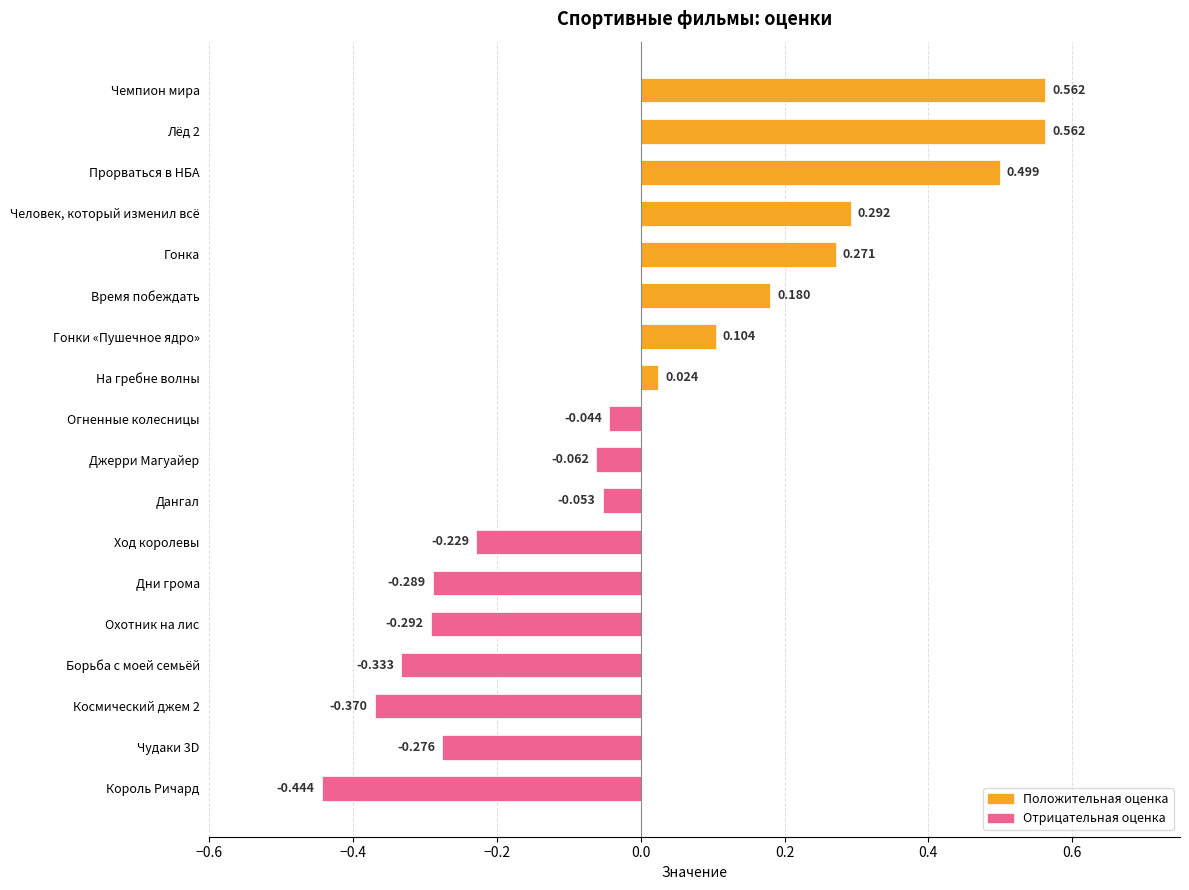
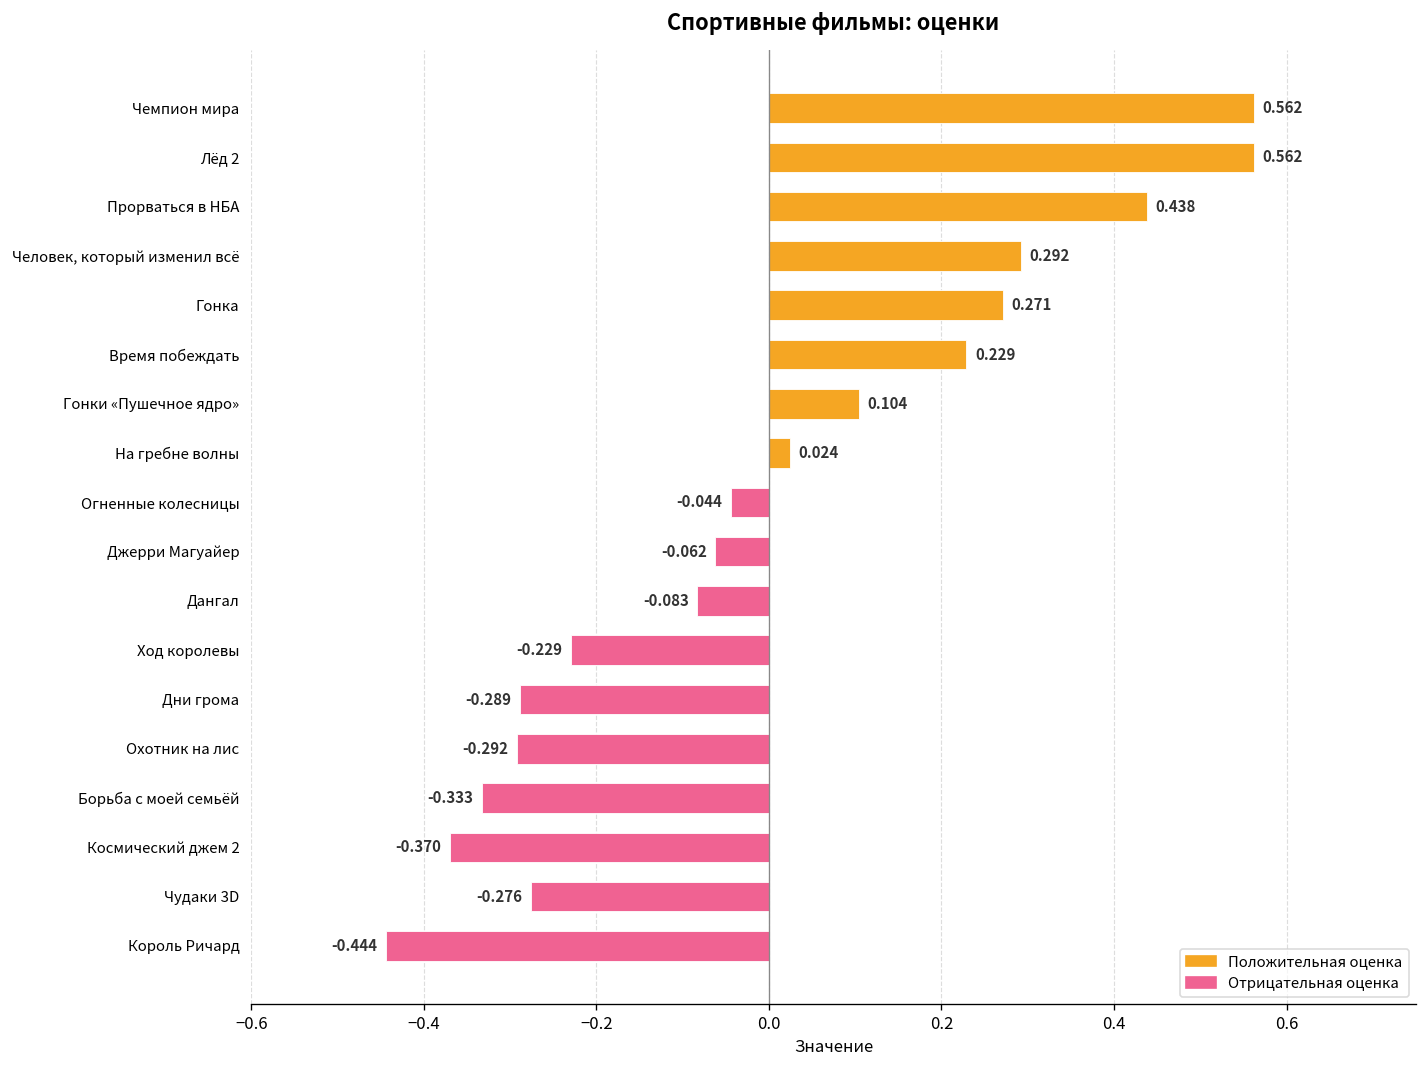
  {
    "Чемпион мира": 0.562,
    "Лёд 2": 0.562,
-   "Прорваться в НБА": 0.499,
+   "Прорваться в НБА": 0.438,
    "Человек, который изменил всё": 0.292,
    "Гонка": 0.271,
-   "Время побеждать": 0.180,
+   "Время побеждать": 0.229,
    "Гонки «Пушечное ядро»": 0.104,
    "На гребне волны": 0.024,
    "Огненные колесницы": -0.044,
    "Джерри Магуайер": -0.062,
-   "Дангал": -0.053,
+   "Дангал": -0.083,
    "Ход королевы": -0.229,
    "Дни грома": -0.289,
    "Охотник на лис": -0.292,
    "Борьба с моей семьёй": -0.333,
    "Космический джем 2": -0.370,
    "Чудаки 3D": -0.276,
    "Король Ричард": -0.444
  }
